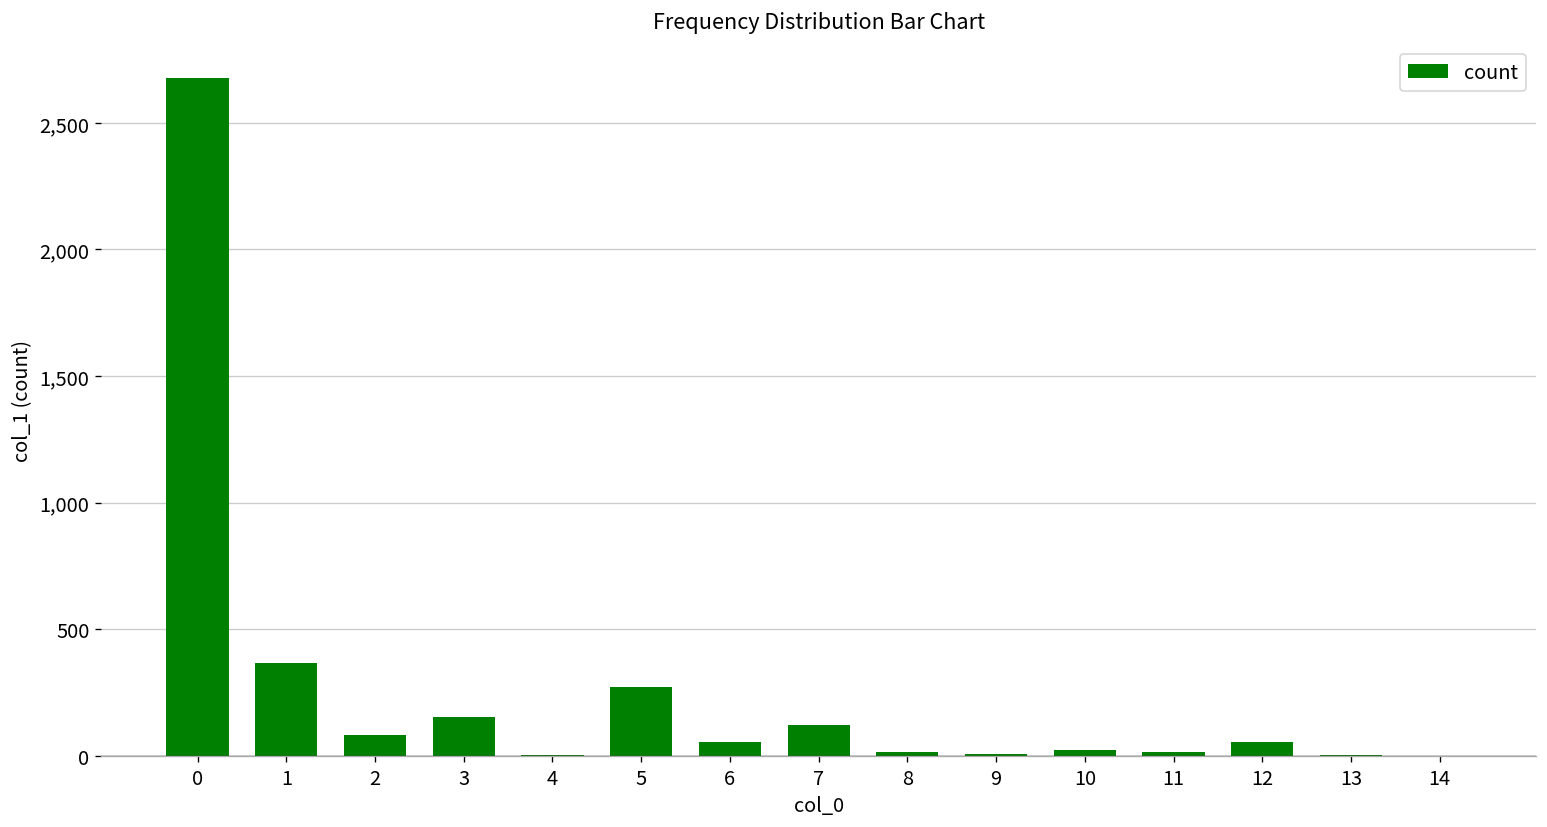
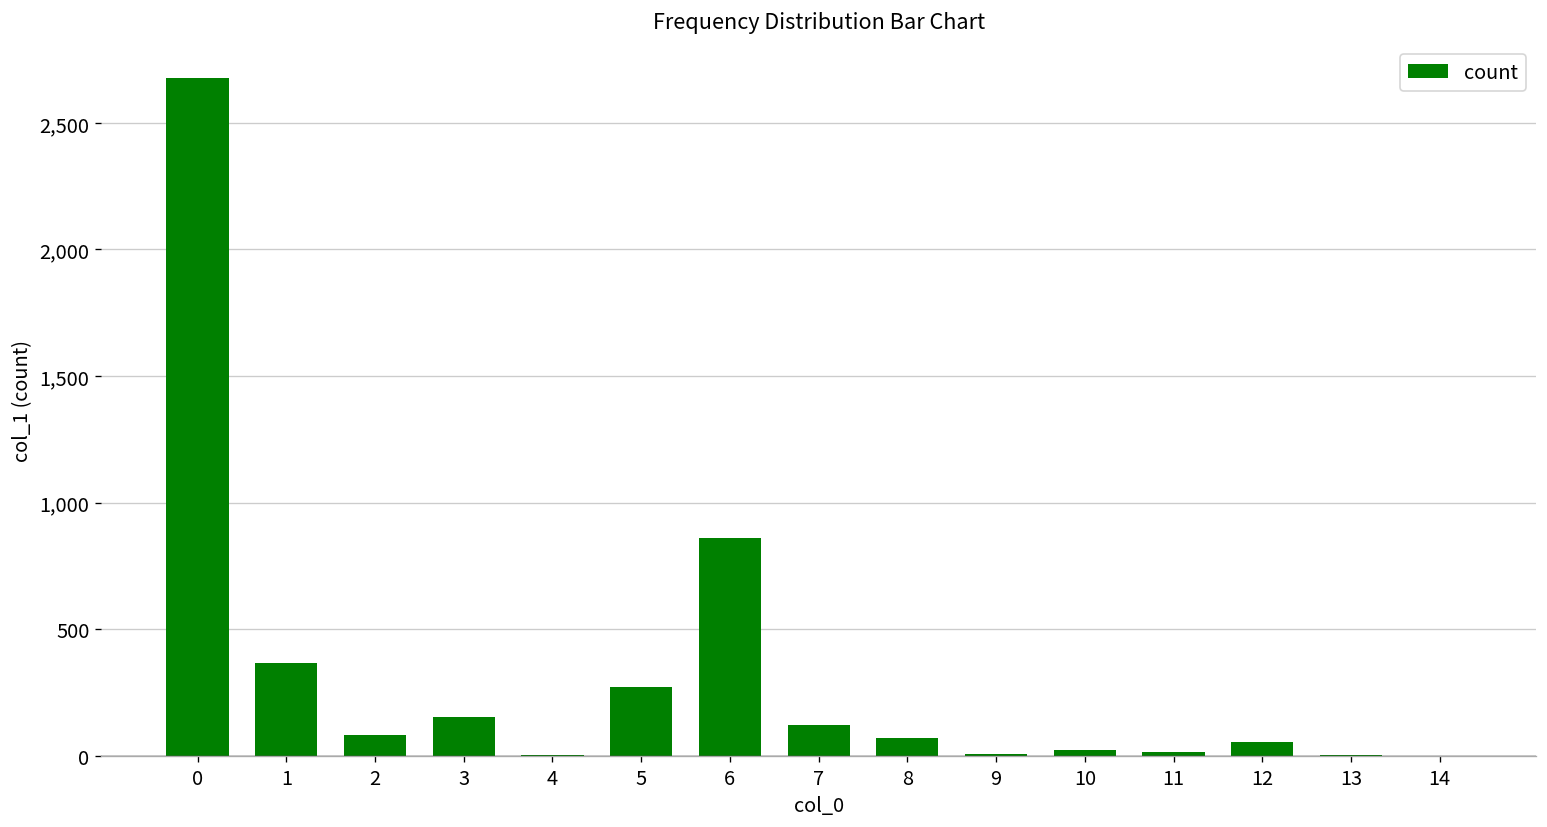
  {
    "0": "2,680",
    "1": "370",
    "2": "80",
    "3": "150",
    "5": "270",
-   "6": "60",
+   "6": "860",
    "7": "120",
-   "8": "10",
+   "8": "70",
    "10": "20",
    "11": "20",
    "12": "50"
  }
